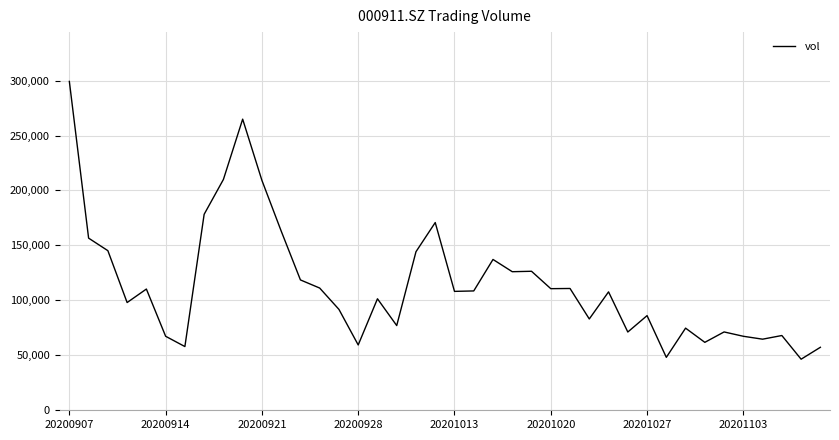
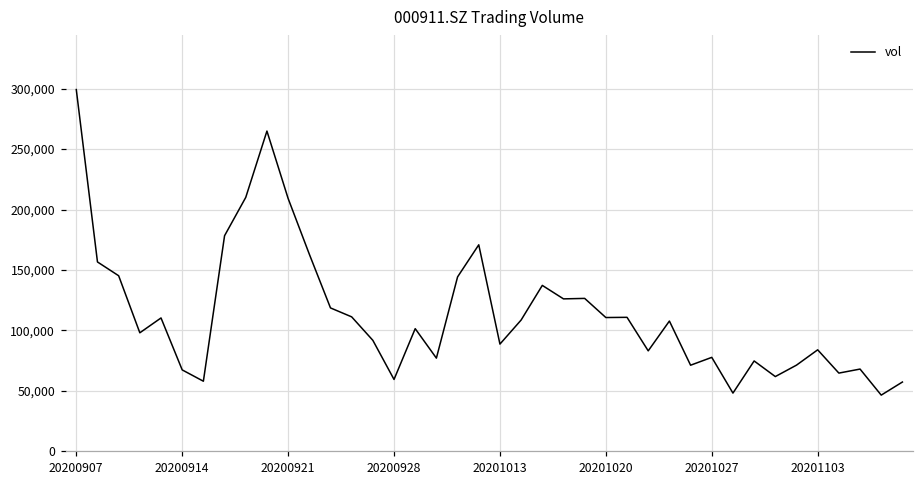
  {
    "20200907": "299,000",
    "20200914": "67,000",
    "20200921": "209,000",
    "20200928": "59,000",
-   "20201013": "108,000",
+   "20201013": "89,000",
    "20201020": "111,000",
-   "20201027": "86,000",
-   "20201103": "67,000"
+   "20201027": "78,000",
+   "20201103": "84,000"
  }
